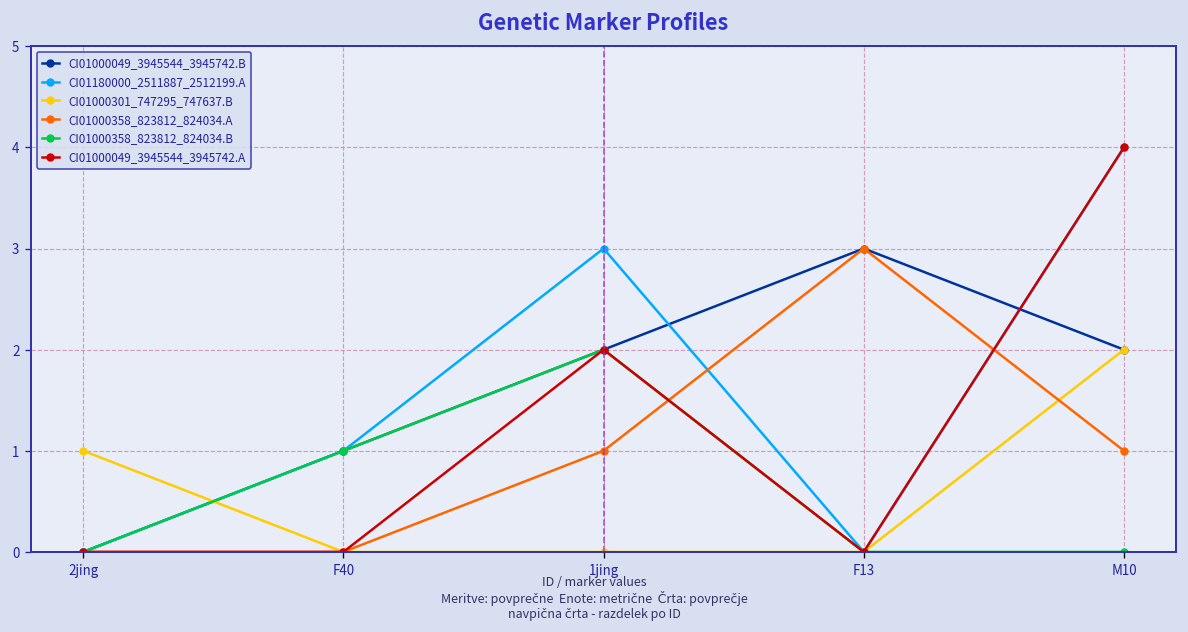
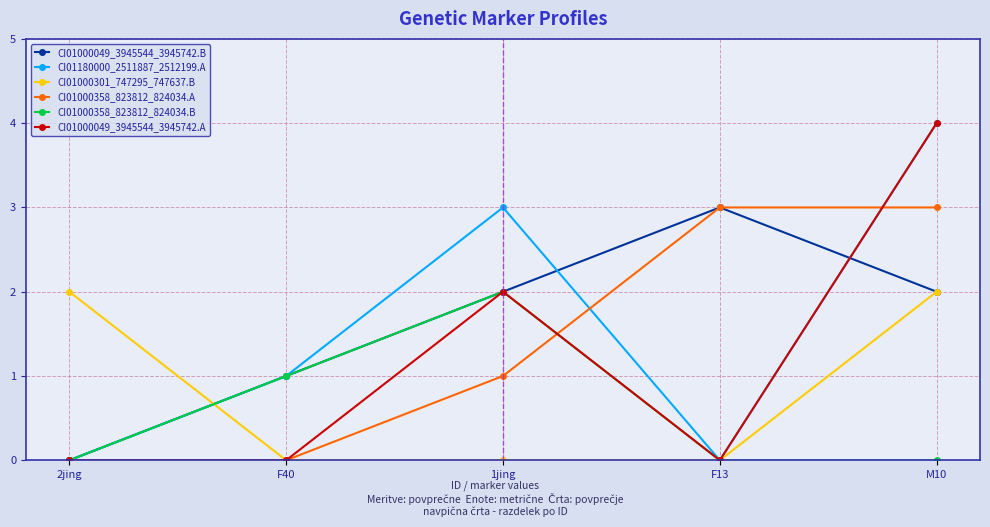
  {
    "CI01180000_2511887_2512199.A": {
      "1jing": 3
    },
    "CI01000301_747295_747637.B": {
-     "2jing": 1,
+     "2jing": 2,
      "1jing": 0
    },
    "CI01000358_823812_824034.A": {
      "1jing": 1,
-     "M10": 1
+     "M10": 3
    },
    "CI01000358_823812_824034.B": {
      "M10": 0
    }
  }
